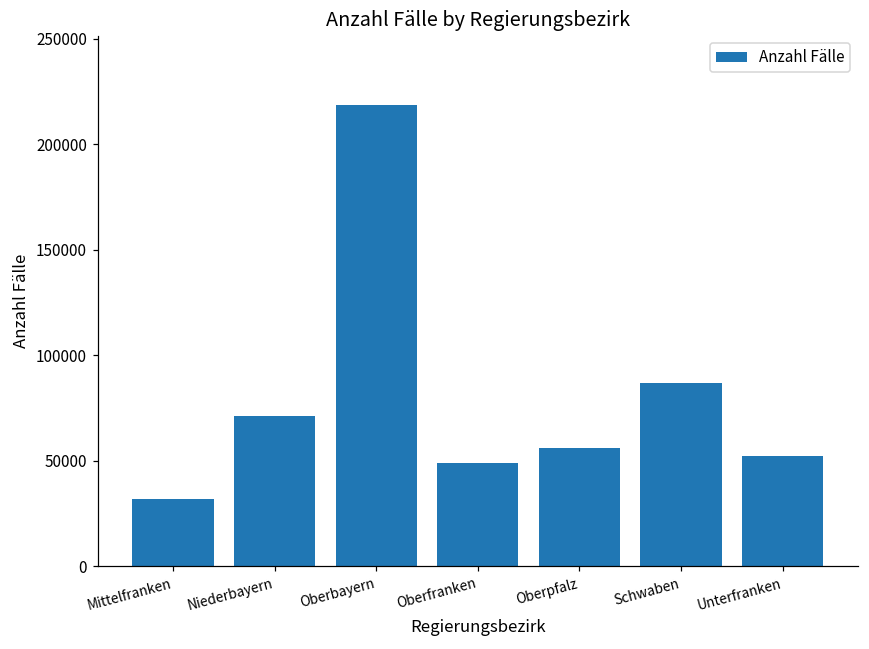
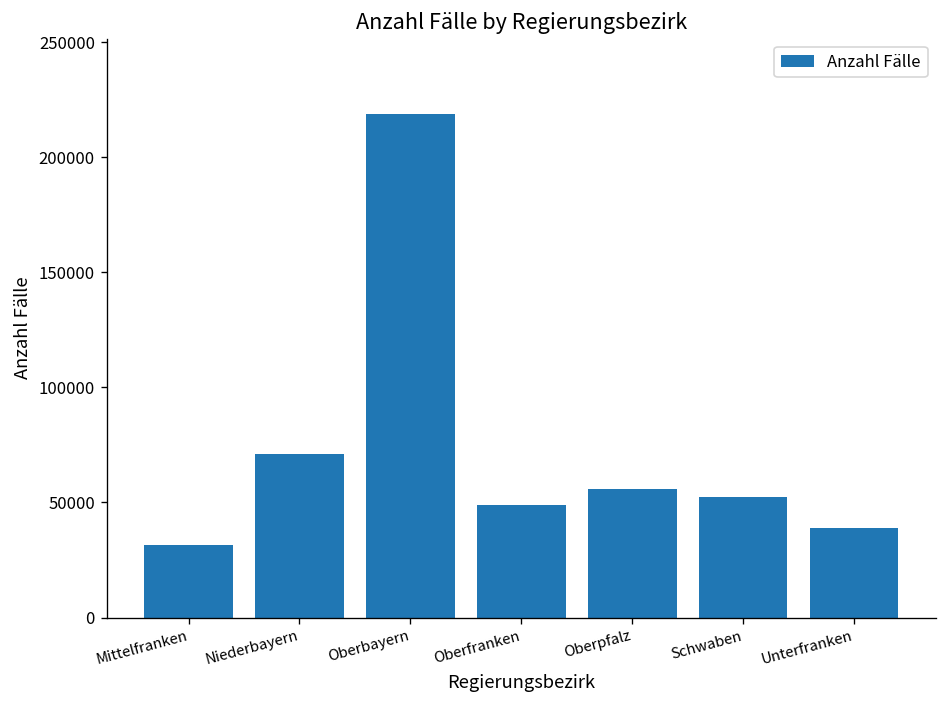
  {
    "Mittelfranken": 32000,
    "Niederbayern": 71000,
    "Oberbayern": 219000,
    "Oberfranken": 49000,
    "Oberpfalz": 56000,
-   "Schwaben": 87000,
-   "Unterfranken": 52000
+   "Schwaben": 53000,
+   "Unterfranken": 39000
  }
